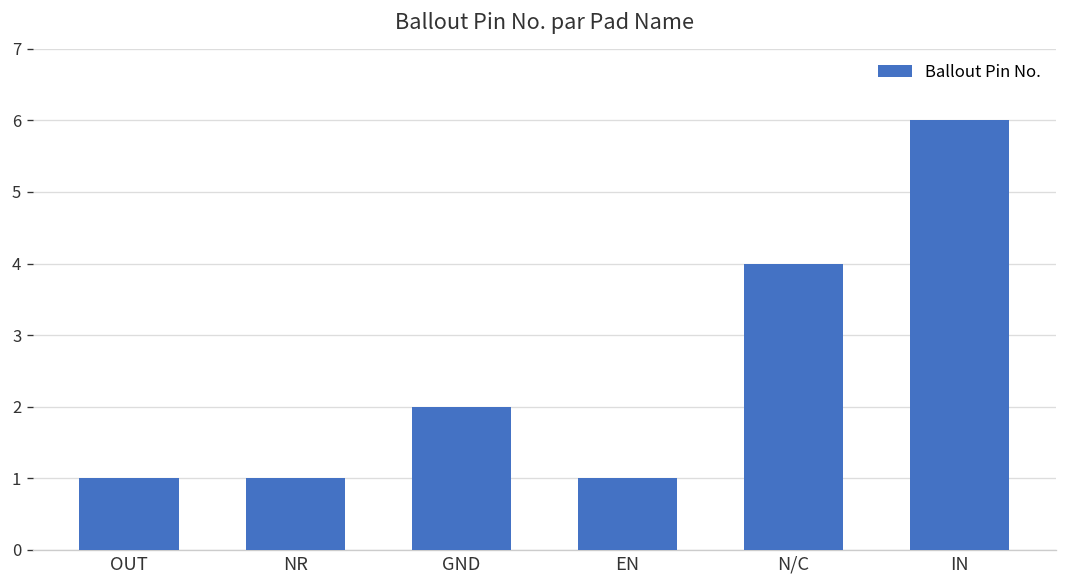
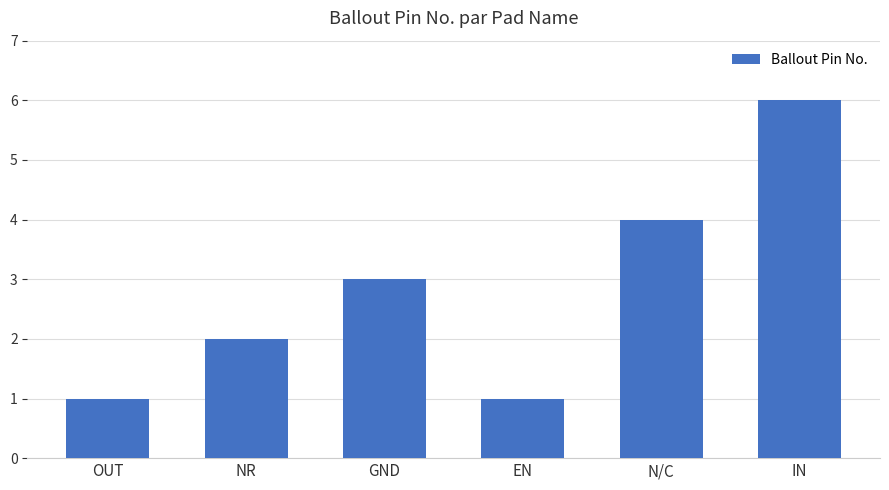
  {
    "OUT": 1,
-   "NR": 1,
-   "GND": 2,
+   "NR": 2,
+   "GND": 3,
    "EN": 1,
    "N/C": 4,
    "IN": 6
  }
